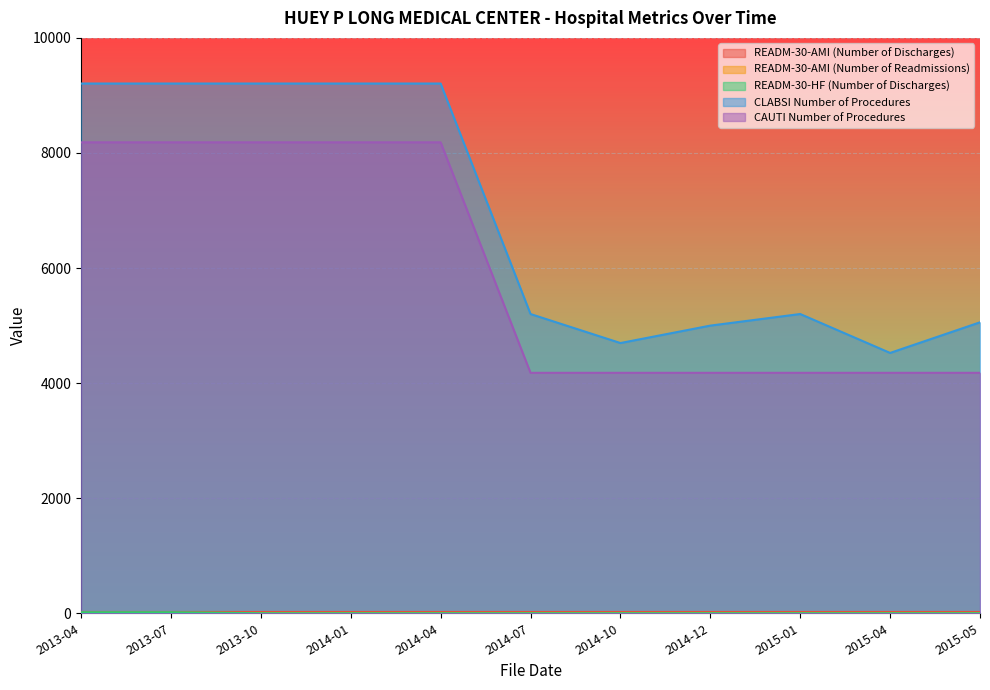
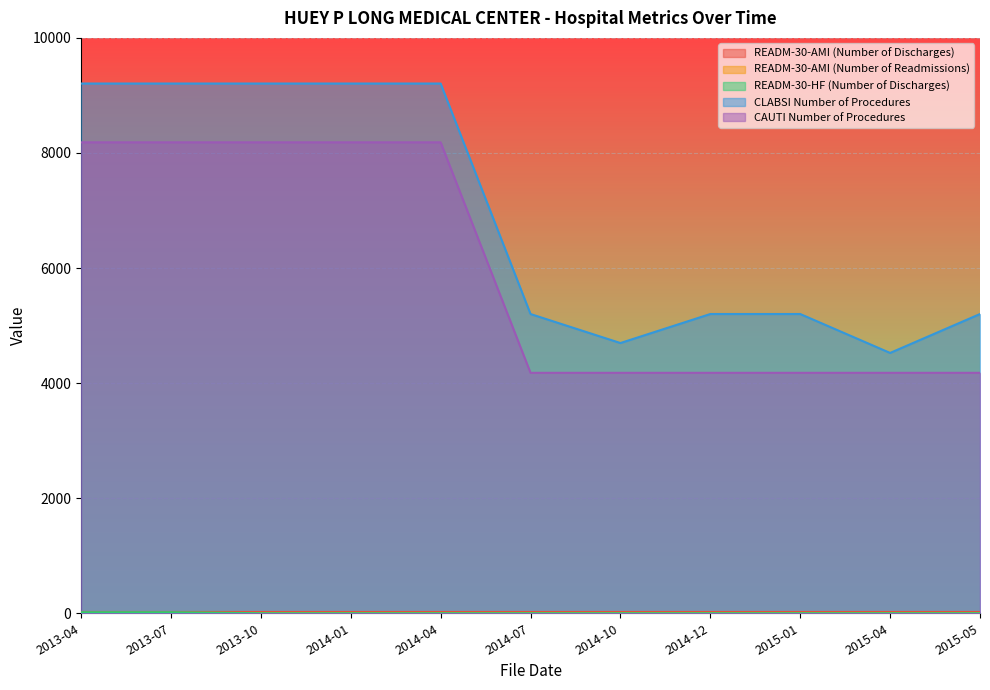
  {
    "CLABSI Number of Procedures": {
      "2013-04": 9200,
      "2013-07": 9200,
      "2013-10": 9200,
      "2014-01": 9200,
      "2014-04": 9200,
      "2014-07": 5200,
      "2014-10": 4700,
-     "2014-12": 5000,
+     "2014-12": 5200,
      "2015-01": 5200,
      "2015-04": 4500,
-     "2015-05": 5100
+     "2015-05": 5200
    },
    "CAUTI Number of Procedures": {
      "2013-04": 8200,
      "2013-07": 8200,
      "2013-10": 8200,
      "2014-01": 8200,
      "2014-04": 8200,
      "2014-07": 4200,
      "2014-10": 4200,
      "2014-12": 4200,
      "2015-01": 4200,
      "2015-04": 4200,
      "2015-05": 4200
    }
  }
